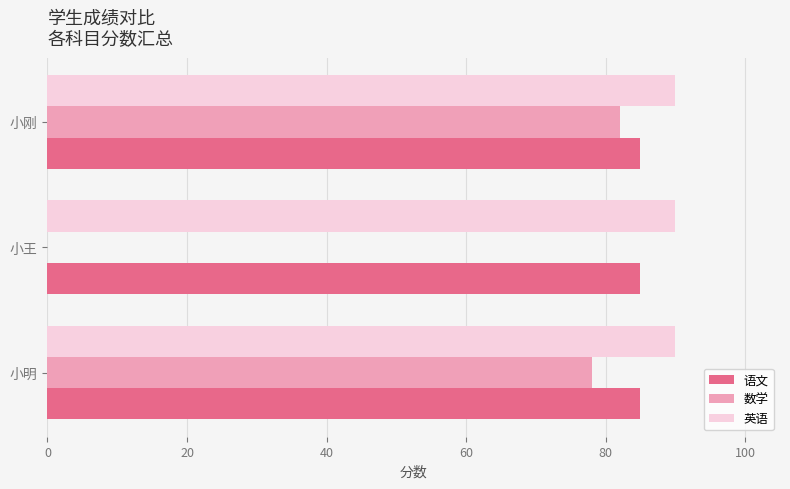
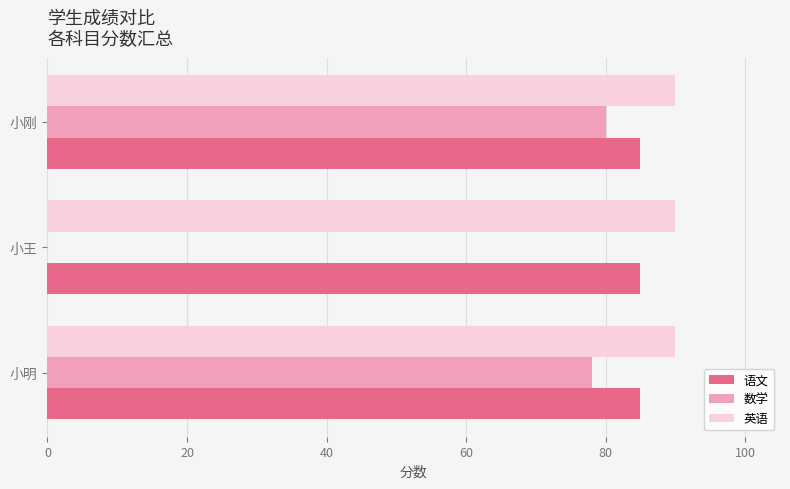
  {
    "语文": {
      "小刚": 85,
      "小王": 85,
      "小明": 85
    },
    "数学": {
-     "小刚": 82,
+     "小刚": 80,
      "小王": 0,
      "小明": 78
    },
    "英语": {
      "小刚": 90,
      "小王": 90,
      "小明": 90
    }
  }
